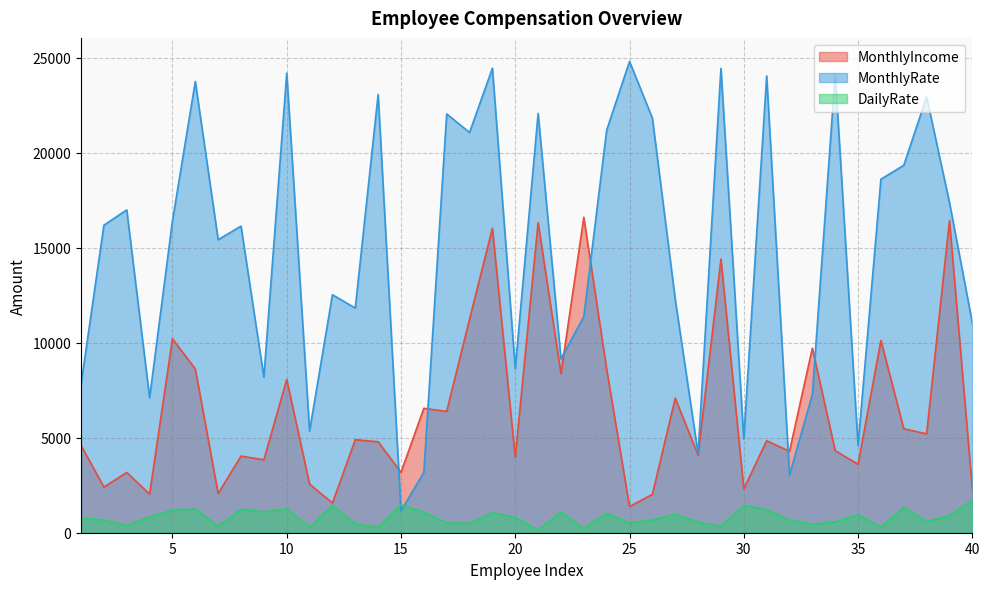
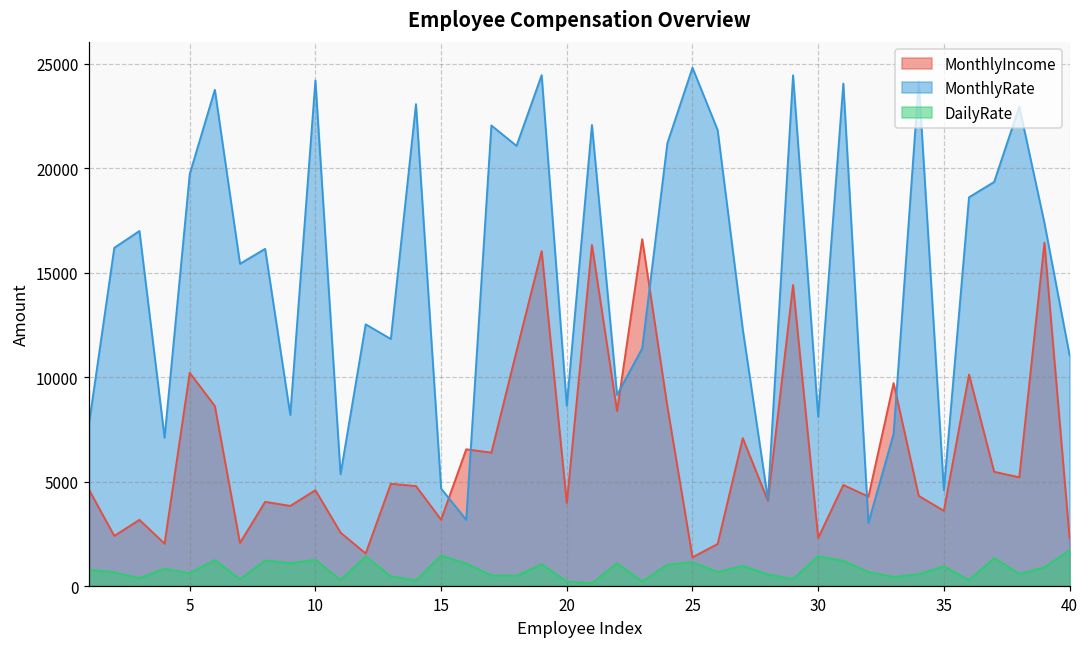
  {
    "MonthlyIncome": {
      "5": 10200,
-     "10": 8100,
+     "10": 4600,
      "15": 3200,
      "20": 4000,
      "25": 1400,
      "30": 2300,
      "35": 3600,
      "40": 2300
    },
    "MonthlyRate": {
-     "5": 16400,
+     "5": 19700,
      "10": 24200,
-     "15": 1200,
+     "15": 4700,
      "20": 8600,
      "25": 24800,
-     "30": 4900,
+     "30": 8100,
      "35": 4600,
      "40": 11100
    },
    "DailyRate": {
-     "5": 1200,
+     "5": 600,
      "10": 1300,
      "15": 1500,
-     "20": 800,
-     "25": 500,
+     "20": 200,
+     "25": 1100,
      "30": 1400,
      "35": 1000,
      "40": 1700
    }
  }
